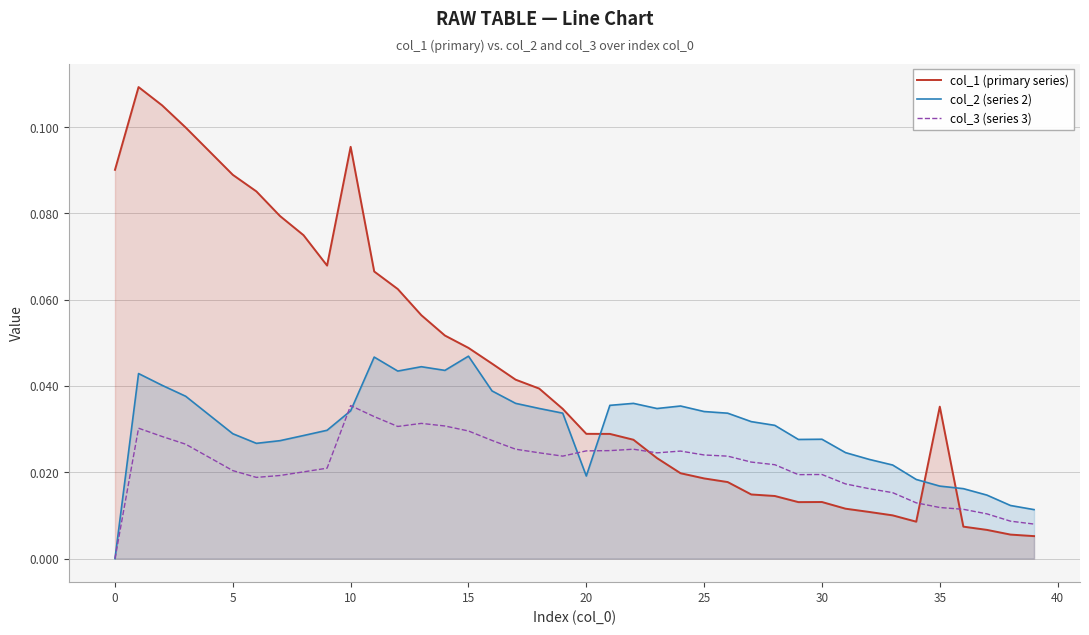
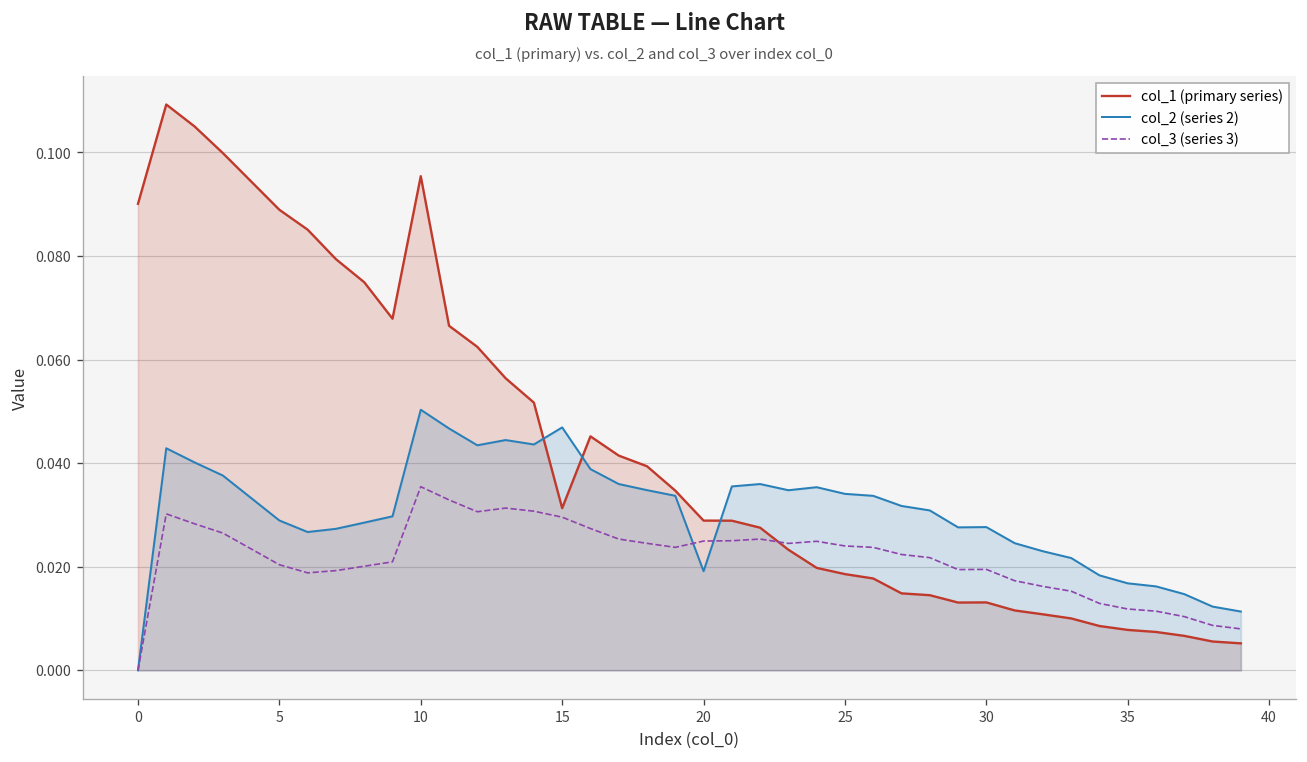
  {
    "col_1 (primary series)": {
      "0": 0.090,
      "5": 0.089,
      "10": 0.095,
-     "15": 0.049,
+     "15": 0.031,
      "20": 0.029,
      "25": 0.019,
      "30": 0.013,
-     "35": 0.035
+     "35": 0.008
    },
    "col_2 (series 2)": {
      "5": 0.029,
-     "10": 0.034,
+     "10": 0.050,
      "15": 0.047,
      "20": 0.019,
      "25": 0.034,
      "30": 0.028,
      "35": 0.017
    },
    "col_3 (series 3)": {
      "5": 0.020,
      "10": 0.035,
      "15": 0.030,
      "20": 0.025,
      "25": 0.024,
      "30": 0.019,
      "35": 0.012
    }
  }
